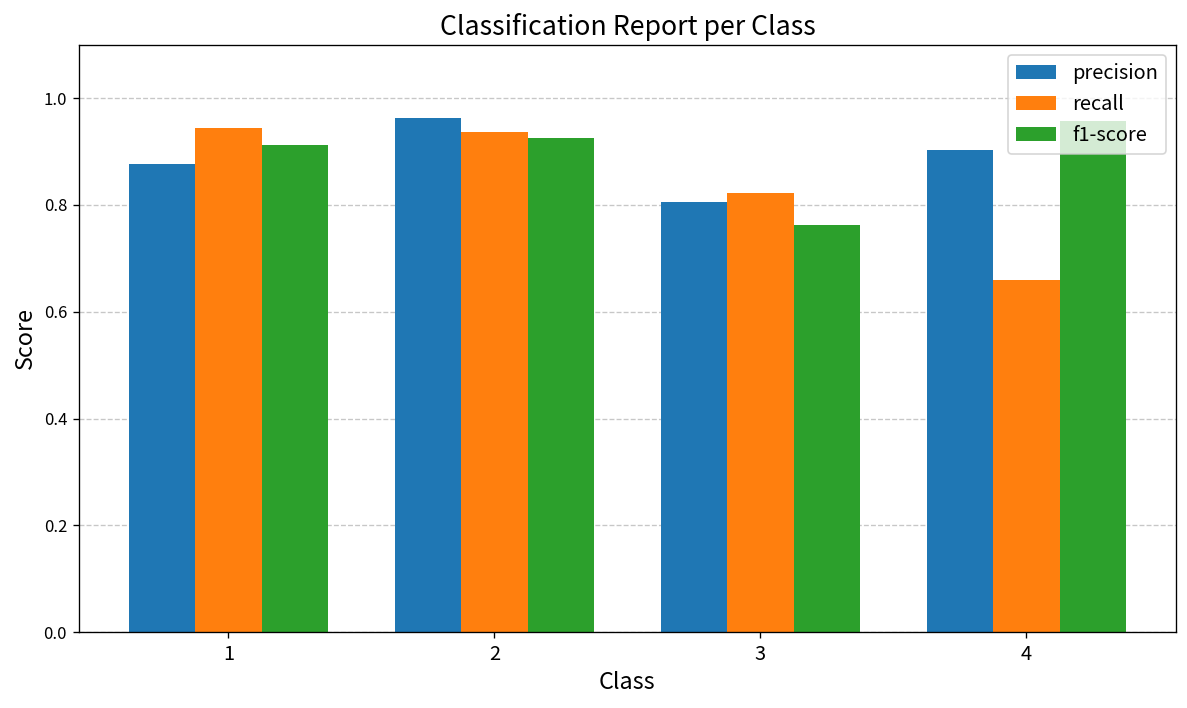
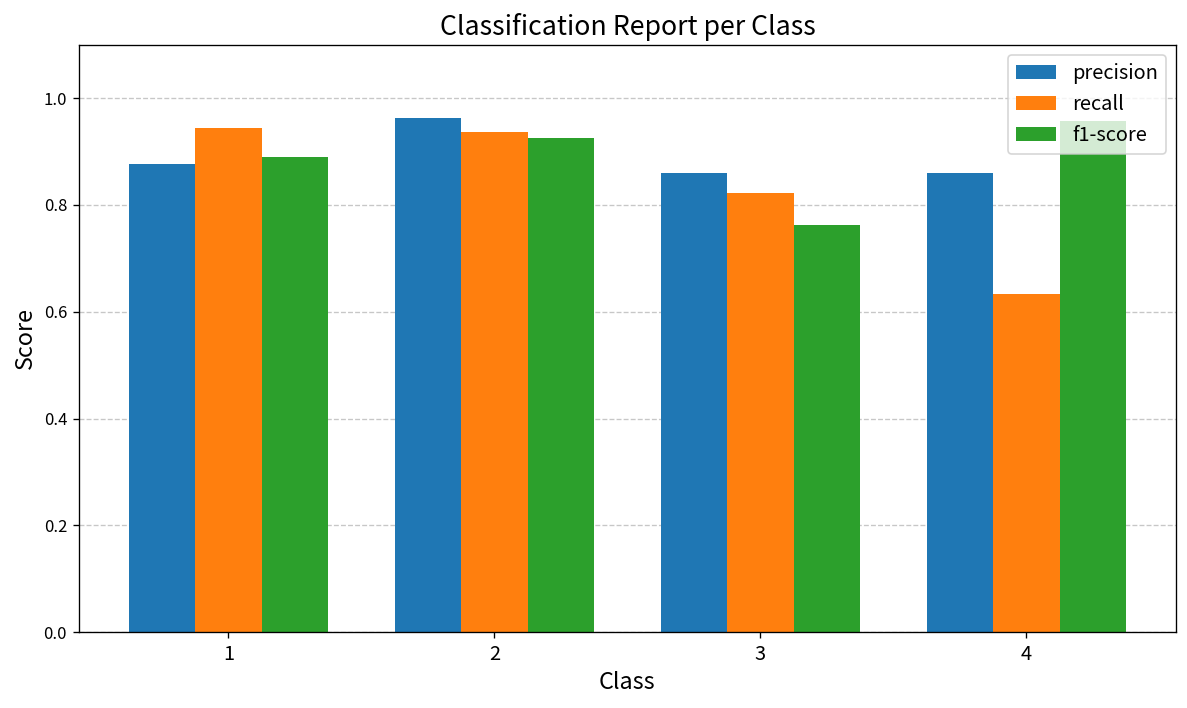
  {
    "precision": {
      "1": 0.88,
      "2": 0.96,
-     "3": 0.80,
-     "4": 0.90
+     "3": 0.86,
+     "4": 0.86
    },
    "recall": {
      "1": 0.94,
      "2": 0.94,
      "3": 0.82,
-     "4": 0.66
+     "4": 0.63
    },
    "f1-score": {
-     "1": 0.91,
+     "1": 0.89,
      "2": 0.93,
      "3": 0.76
    }
  }
